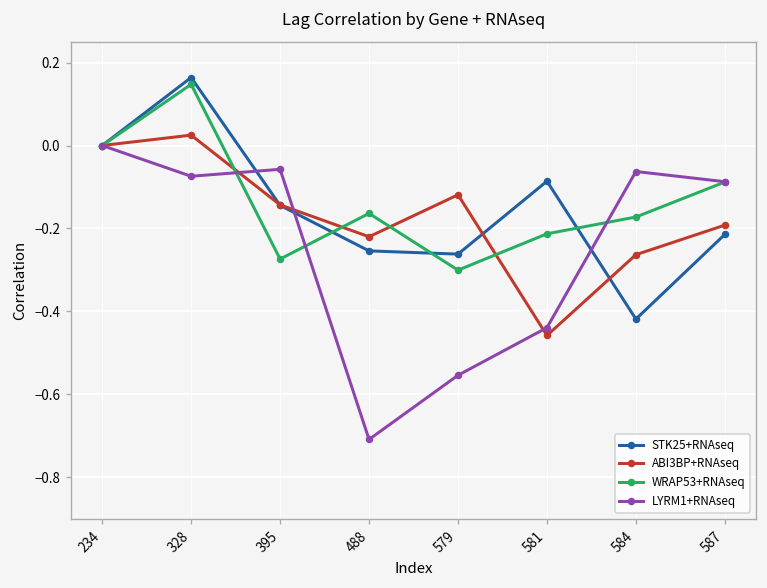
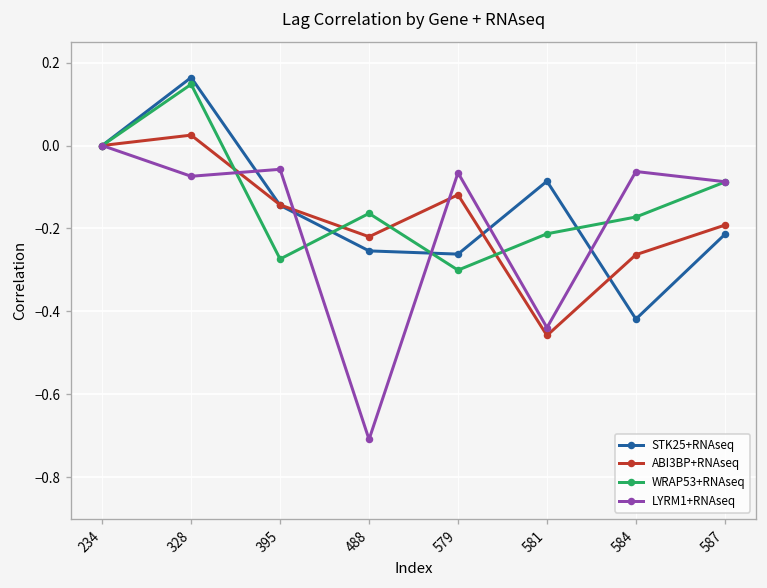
  {
    "STK25+RNAseq": {
      "328": 0.16,
      "488": -0.25,
      "579": -0.26,
      "581": -0.09,
      "584": -0.42,
      "587": -0.21
    },
    "ABI3BP+RNAseq": {
      "328": 0.03,
      "488": -0.22,
      "579": -0.12,
      "581": -0.46,
      "584": -0.26,
      "587": -0.19
    },
    "WRAP53+RNAseq": {
      "328": 0.15,
      "395": -0.27,
      "488": -0.16,
      "579": -0.30,
      "581": -0.21,
      "584": -0.17
    },
    "LYRM1+RNAseq": {
      "328": -0.07,
      "395": -0.06,
      "488": -0.71,
-     "579": -0.55,
+     "579": -0.07,
      "581": -0.44,
      "584": -0.06
    }
  }
